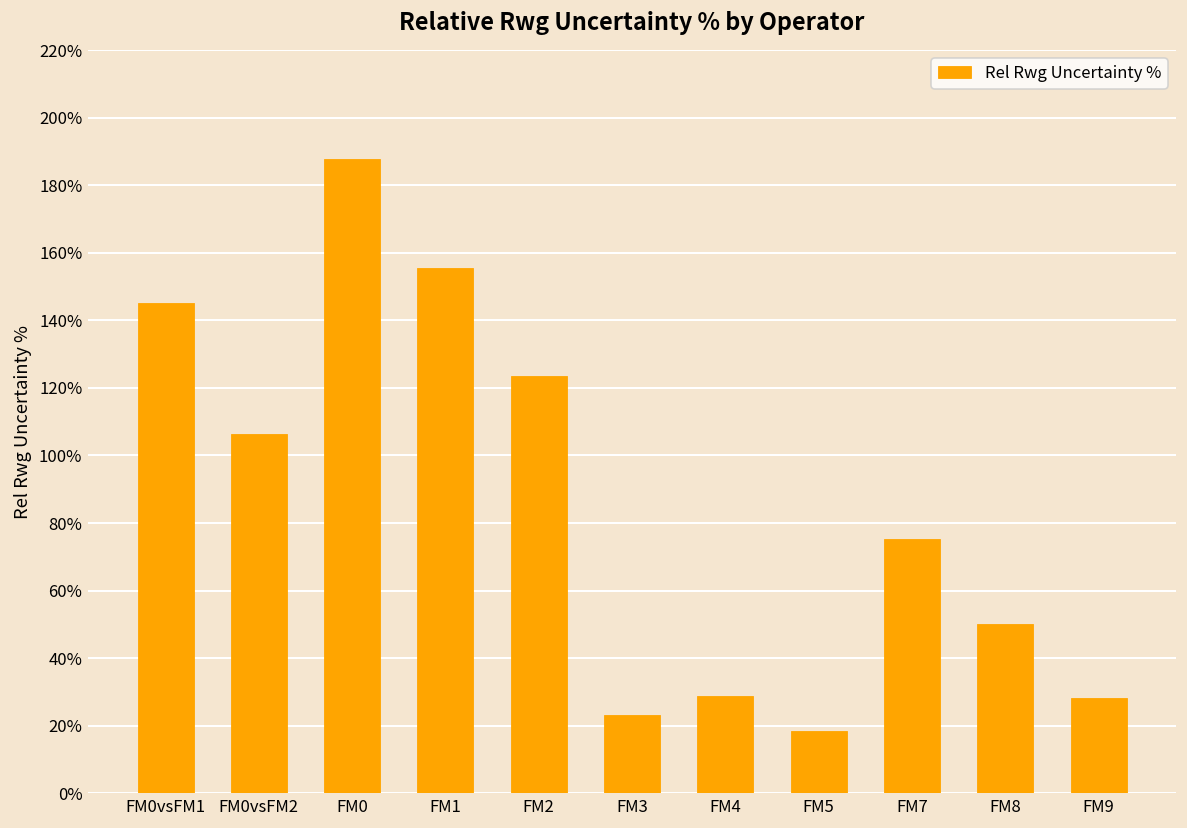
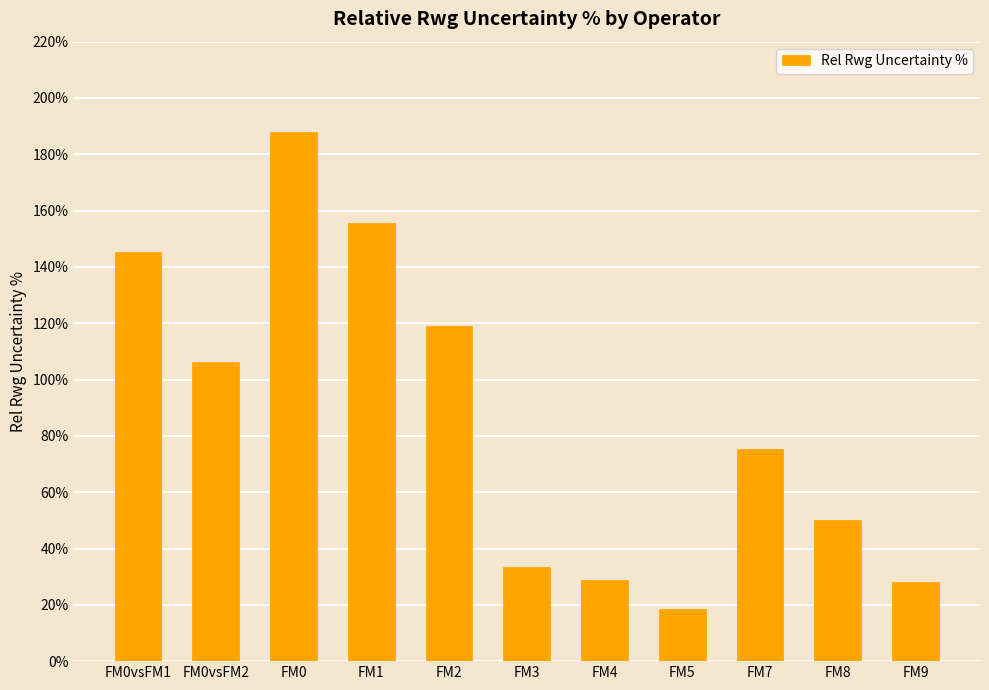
  {
    "FM0vsFM1": "145%",
    "FM0vsFM2": "106%",
    "FM0": "188%",
    "FM1": "156%",
-   "FM2": "123%",
-   "FM3": "23%",
+   "FM2": "119%",
+   "FM3": "34%",
    "FM4": "29%",
    "FM5": "18%",
    "FM7": "75%",
    "FM8": "50%",
    "FM9": "28%"
  }
